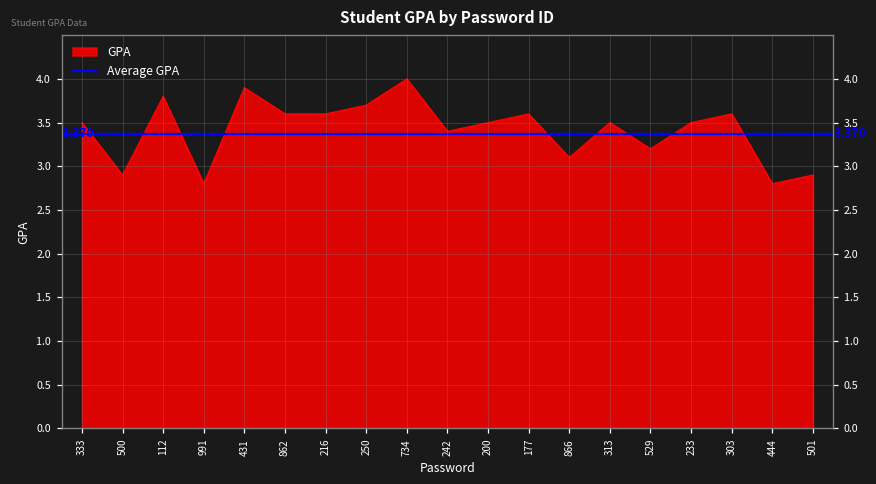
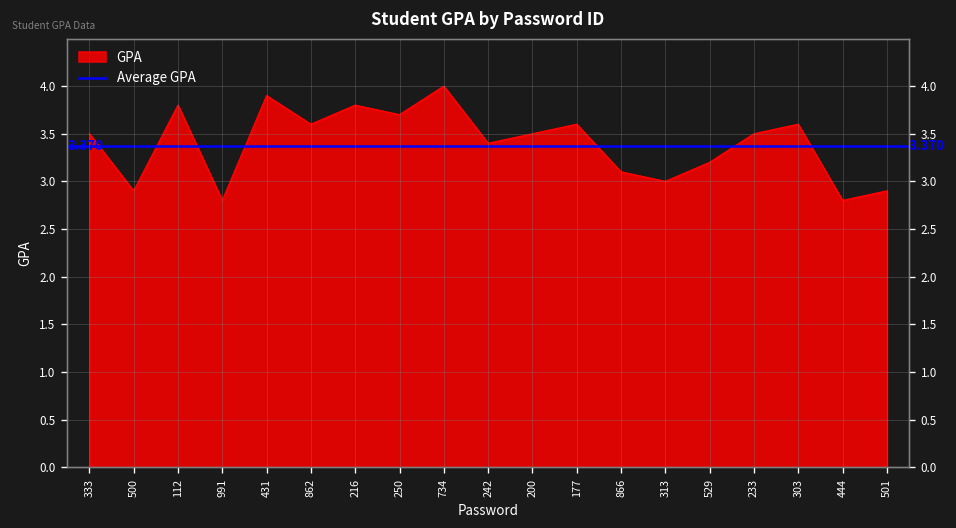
  {
    "500": 2.9,
    "112": 3.8,
    "991": 2.8,
    "431": 3.9,
    "862": 3.6,
-   "216": 3.6,
+   "216": 3.8,
    "250": 3.7,
    "734": 4.0,
    "242": 3.4,
    "200": 3.5,
    "177": 3.6,
    "866": 3.1,
-   "313": 3.5,
+   "313": 3.0,
    "529": 3.2,
    "233": 3.5,
    "303": 3.6,
    "444": 2.8,
    "501": 2.9
  }
